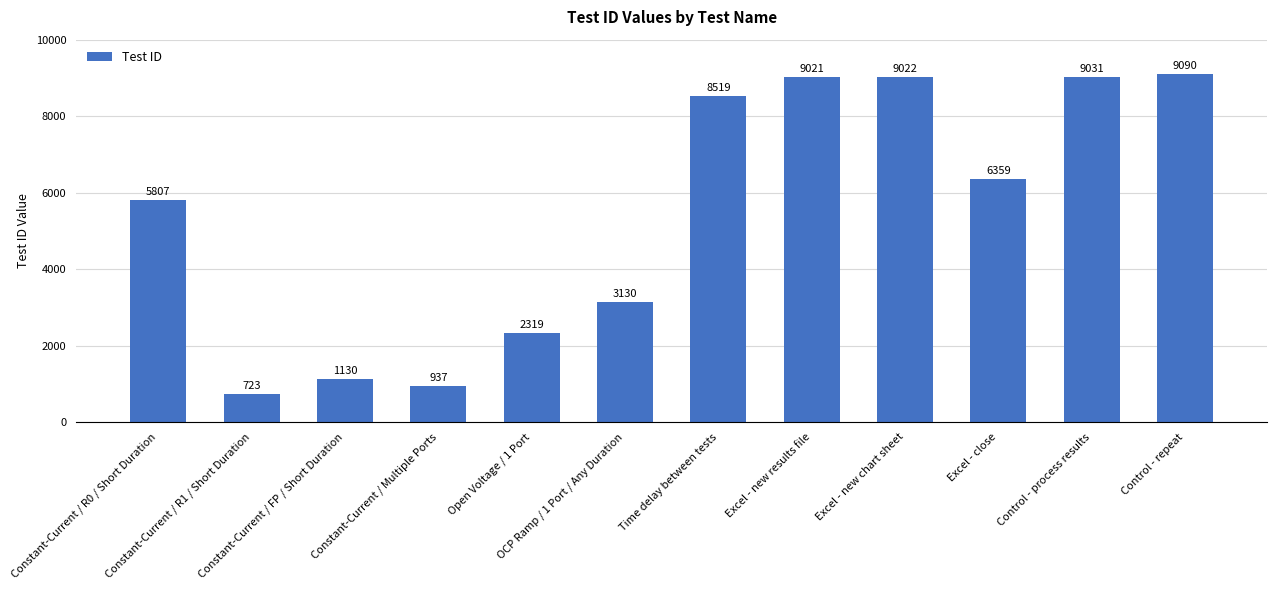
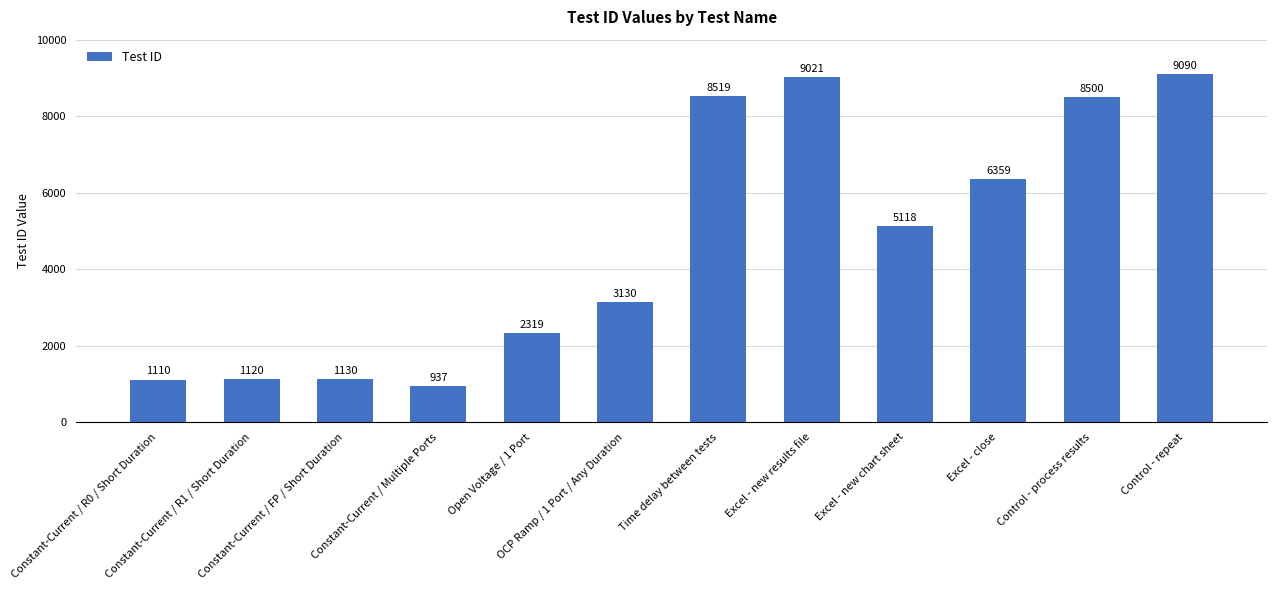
  {
-   "Constant-Current / R0 / Short Duration": 5807,
-   "Constant-Current / R1 / Short Duration": 723,
+   "Constant-Current / R0 / Short Duration": 1110,
+   "Constant-Current / R1 / Short Duration": 1120,
    "Constant-Current / FP / Short Duration": 1130,
    "Constant-Current / Multiple Ports": 937,
    "Open Voltage / 1 Port": 2319,
    "OCP Ramp / 1 Port / Any Duration": 3130,
    "Time delay between tests": 8519,
    "Excel - new results file": 9021,
-   "Excel - new chart sheet": 9022,
+   "Excel - new chart sheet": 5118,
    "Excel - close": 6359,
-   "Control - process results": 9031,
+   "Control - process results": 8500,
    "Control - repeat": 9090
  }
